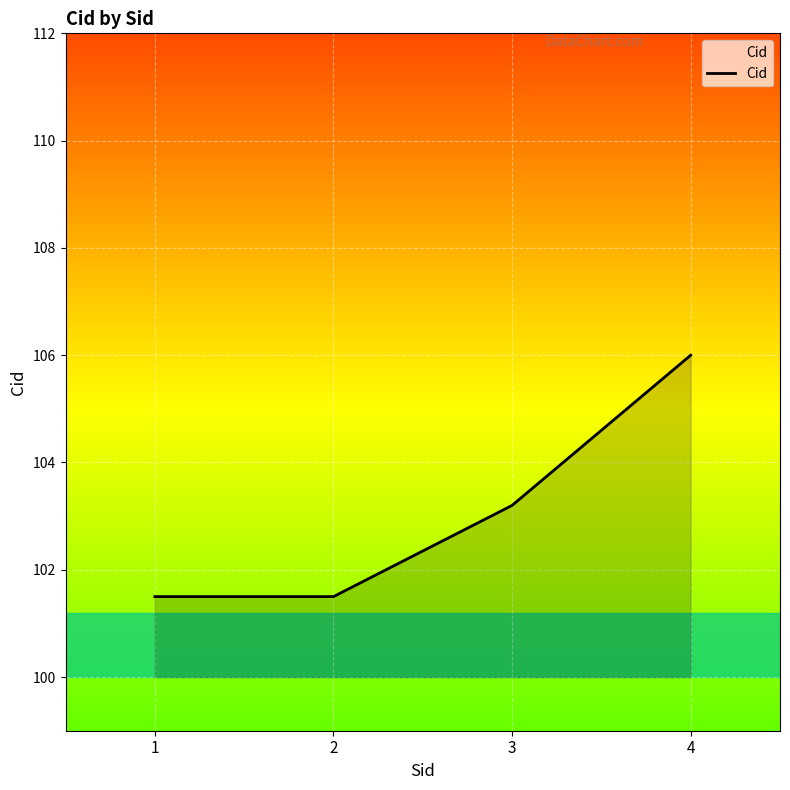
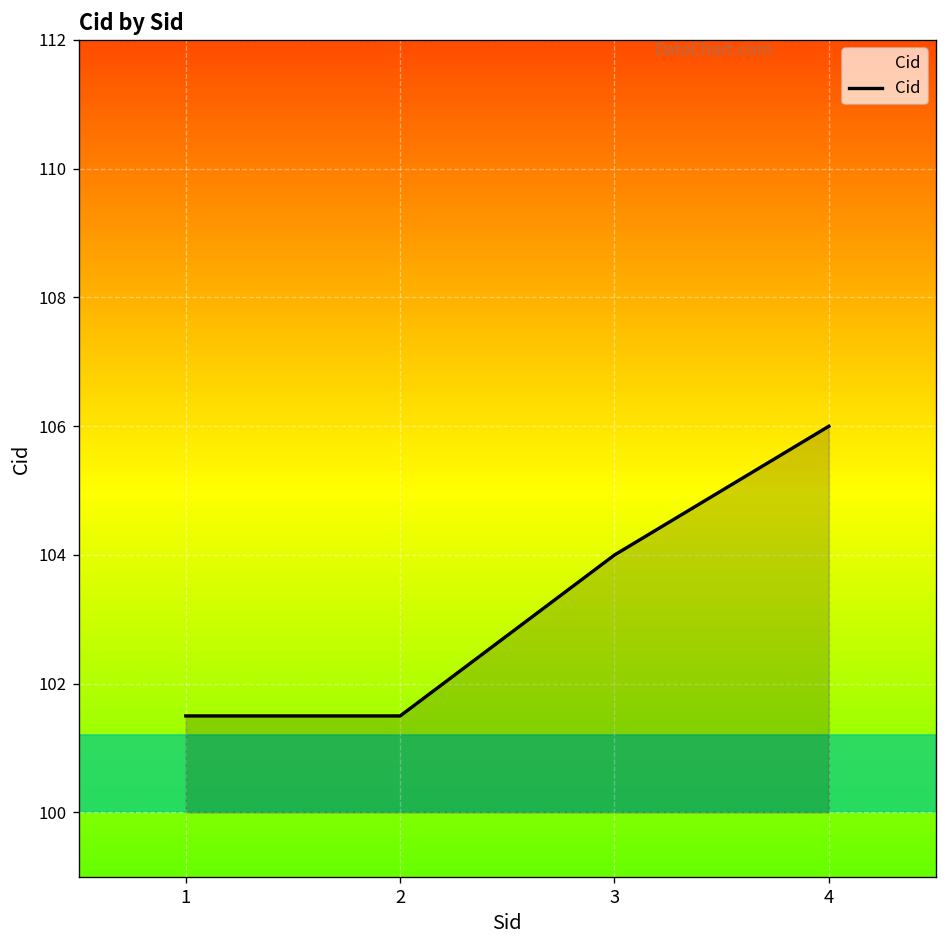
  {
    "1": 101.5,
    "2": 101.5,
-   "3": 103.2,
+   "3": 104.0,
    "4": 106.0
  }
